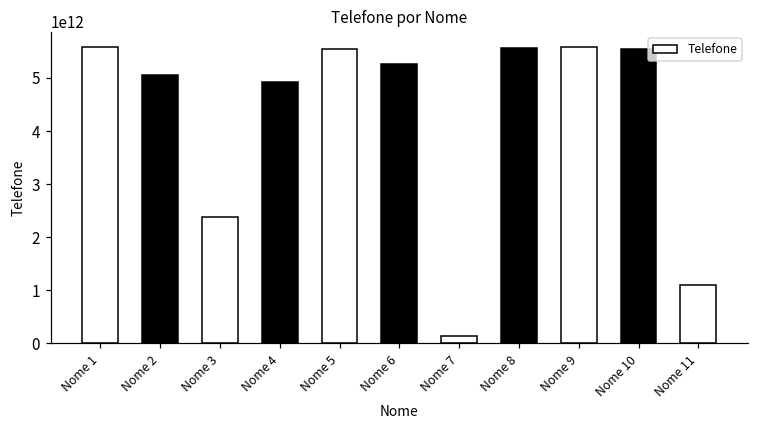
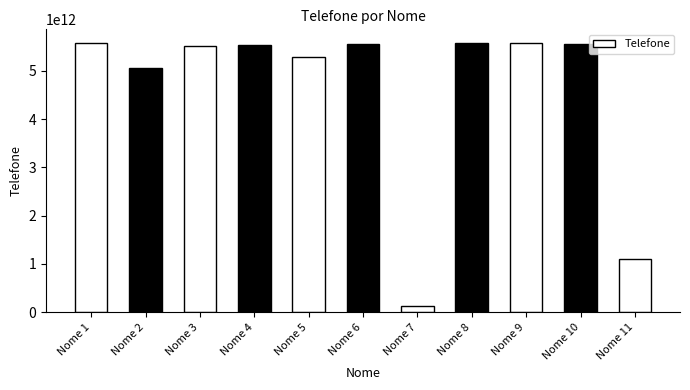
  {
    "Nome 1": 5600000000000,
    "Nome 2": 5100000000000,
-   "Nome 3": 2400000000000,
-   "Nome 4": 4900000000000,
-   "Nome 5": 5500000000000,
-   "Nome 6": 5300000000000,
+   "Nome 3": 5500000000000,
+   "Nome 4": 5500000000000,
+   "Nome 5": 5300000000000,
+   "Nome 6": 5600000000000,
    "Nome 7": 100000000000,
    "Nome 8": 5600000000000,
    "Nome 9": 5600000000000,
    "Nome 10": 5500000000000,
    "Nome 11": 1100000000000
  }
